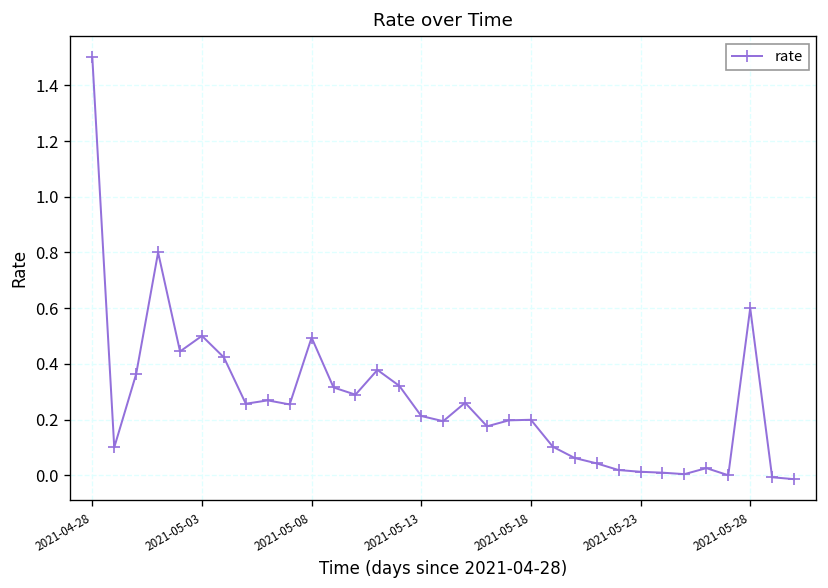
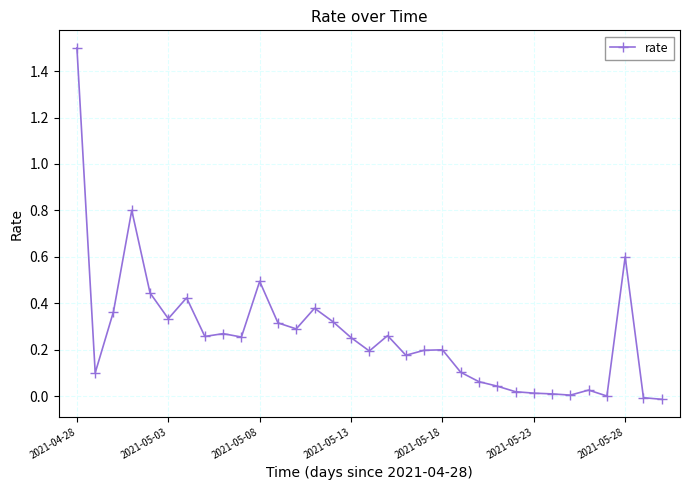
  {
    "2021-04-28": 1.50,
-   "2021-05-03": 0.50,
+   "2021-05-03": 0.33,
    "2021-05-08": 0.49,
-   "2021-05-13": 0.21,
+   "2021-05-13": 0.25,
    "2021-05-18": 0.20,
    "2021-05-23": 0.01,
    "2021-05-28": 0.60
  }
